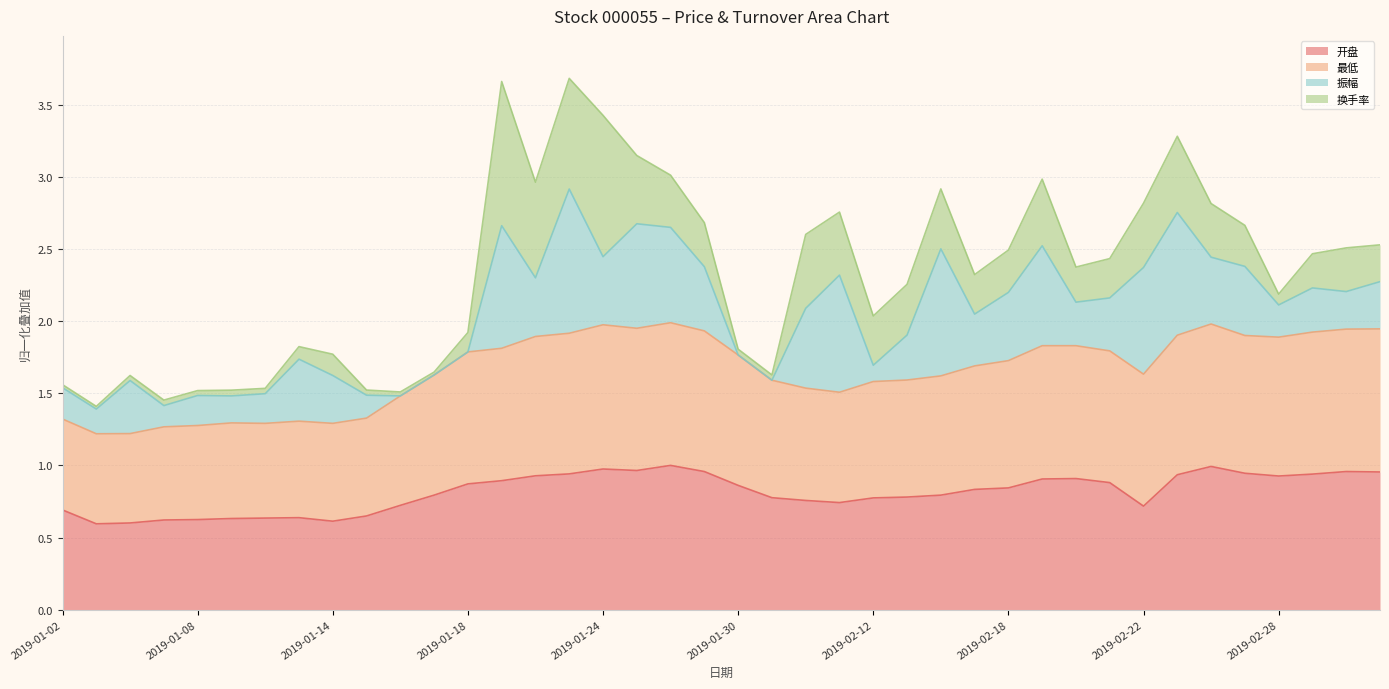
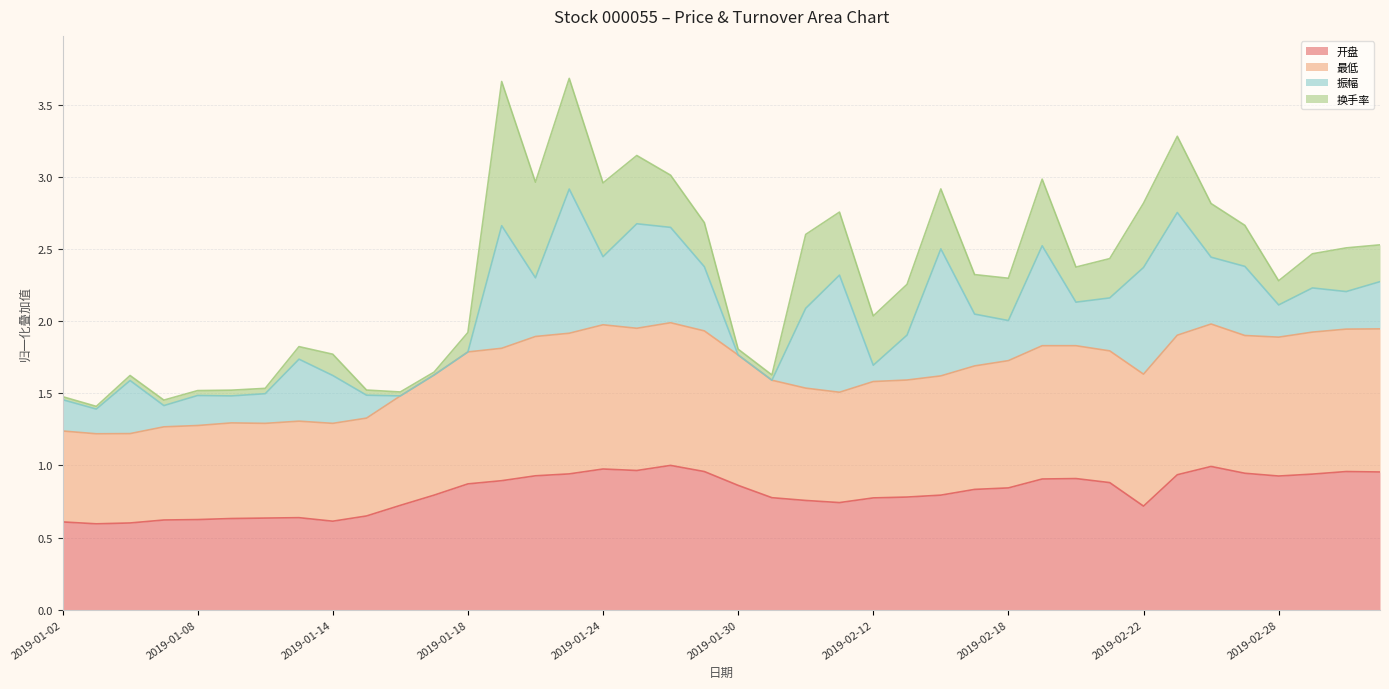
  {
    "开盘": {
-     "2019-01-02": 0.69,
+     "2019-01-02": 0.61,
      "2019-01-08": 0.62,
      "2019-01-14": 0.61,
      "2019-01-18": 0.87,
      "2019-01-24": 0.97,
      "2019-01-30": 0.86,
      "2019-02-12": 0.77,
      "2019-02-18": 0.84,
      "2019-02-22": 0.72,
      "2019-02-28": 0.93
    },
    "最低": {
      "2019-01-02": 0.63,
      "2019-01-08": 0.65,
      "2019-01-14": 0.68,
      "2019-01-24": 1.00,
      "2019-02-12": 0.81,
      "2019-02-18": 0.88,
      "2019-02-22": 0.91,
      "2019-02-28": 0.96
    },
    "振幅": {
      "2019-01-02": 0.22,
      "2019-01-08": 0.21,
      "2019-01-14": 0.33,
      "2019-01-24": 0.47,
      "2019-02-12": 0.11,
-     "2019-02-18": 0.47,
+     "2019-02-18": 0.28,
      "2019-02-22": 0.74,
      "2019-02-28": 0.22
    },
    "换手率": {
      "2019-01-02": 0.02,
      "2019-01-08": 0.03,
      "2019-01-14": 0.15,
      "2019-01-18": 0.13,
-     "2019-01-24": 0.98,
+     "2019-01-24": 0.51,
      "2019-01-30": 0.04,
      "2019-02-12": 0.34,
      "2019-02-18": 0.29,
      "2019-02-22": 0.45,
-     "2019-02-28": 0.08
+     "2019-02-28": 0.17
    }
  }
